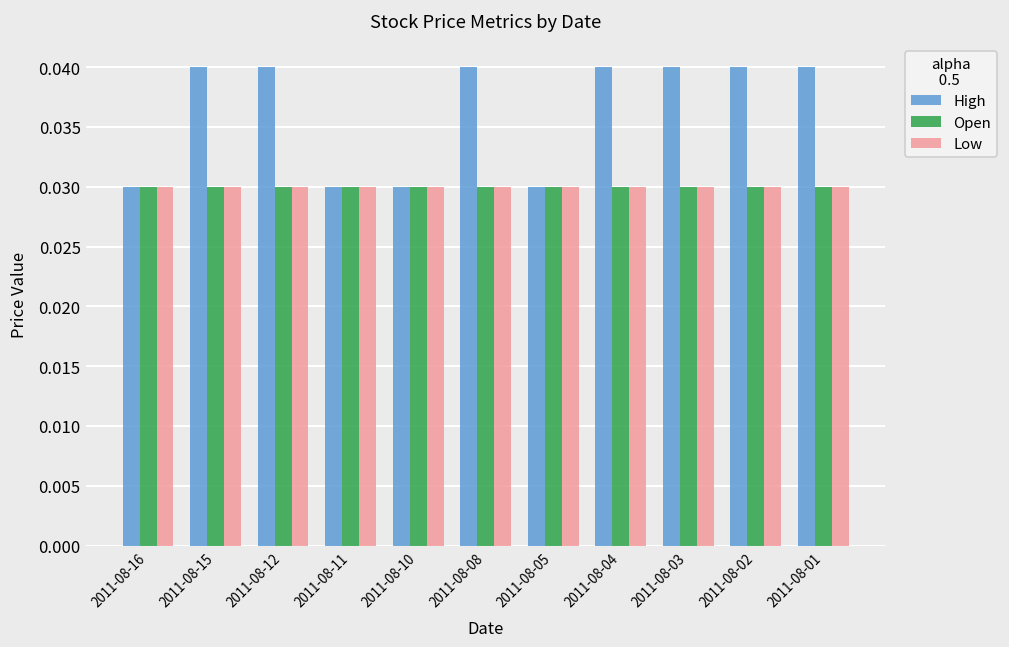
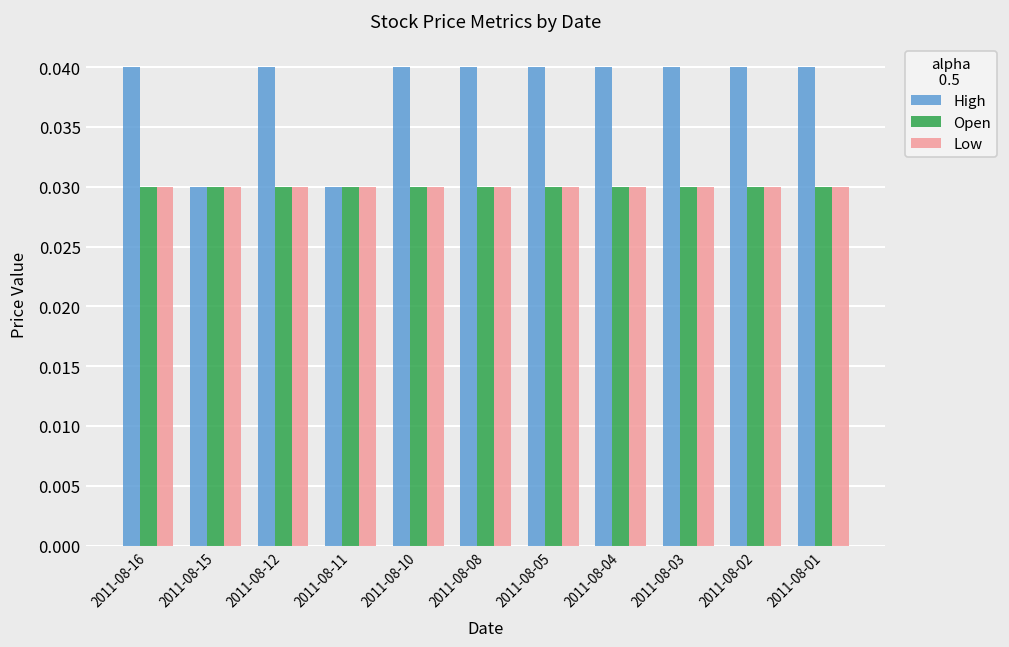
  {
    "High": {
-     "2011-08-16": 0.03,
-     "2011-08-15": 0.04,
+     "2011-08-16": 0.04,
+     "2011-08-15": 0.03,
      "2011-08-12": 0.04,
      "2011-08-11": 0.03,
-     "2011-08-10": 0.03,
+     "2011-08-10": 0.04,
      "2011-08-08": 0.04,
-     "2011-08-05": 0.03,
+     "2011-08-05": 0.04,
      "2011-08-04": 0.04,
      "2011-08-03": 0.04,
      "2011-08-02": 0.04,
      "2011-08-01": 0.04
    },
    "Open": {
      "2011-08-16": 0.03,
      "2011-08-15": 0.03,
      "2011-08-12": 0.03,
      "2011-08-11": 0.03,
      "2011-08-10": 0.03,
      "2011-08-08": 0.03,
      "2011-08-05": 0.03,
      "2011-08-04": 0.03,
      "2011-08-03": 0.03,
      "2011-08-02": 0.03,
      "2011-08-01": 0.03
    },
    "Low": {
      "2011-08-16": 0.03,
      "2011-08-15": 0.03,
      "2011-08-12": 0.03,
      "2011-08-11": 0.03,
      "2011-08-10": 0.03,
      "2011-08-08": 0.03,
      "2011-08-05": 0.03,
      "2011-08-04": 0.03,
      "2011-08-03": 0.03,
      "2011-08-02": 0.03,
      "2011-08-01": 0.03
    }
  }
